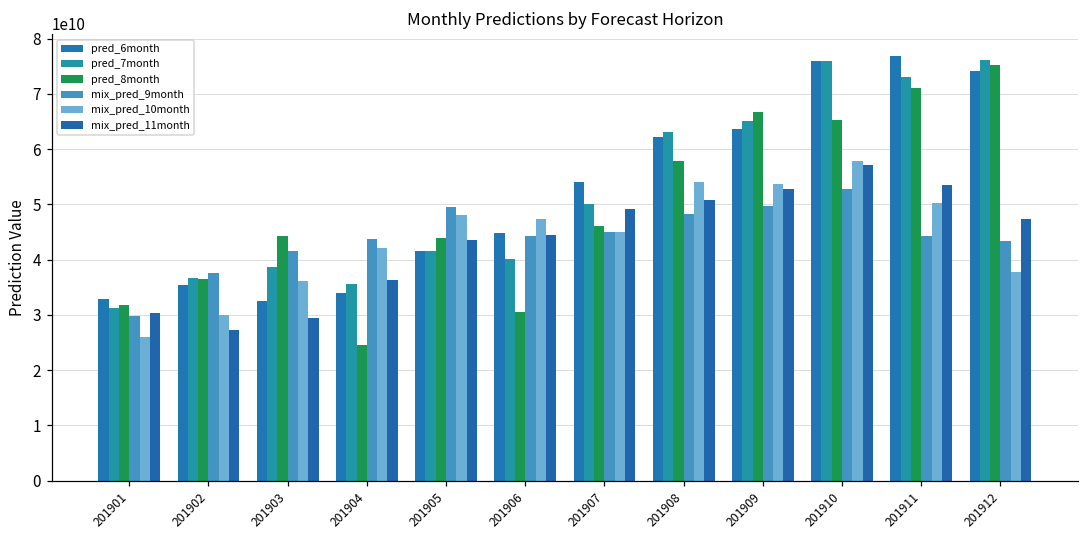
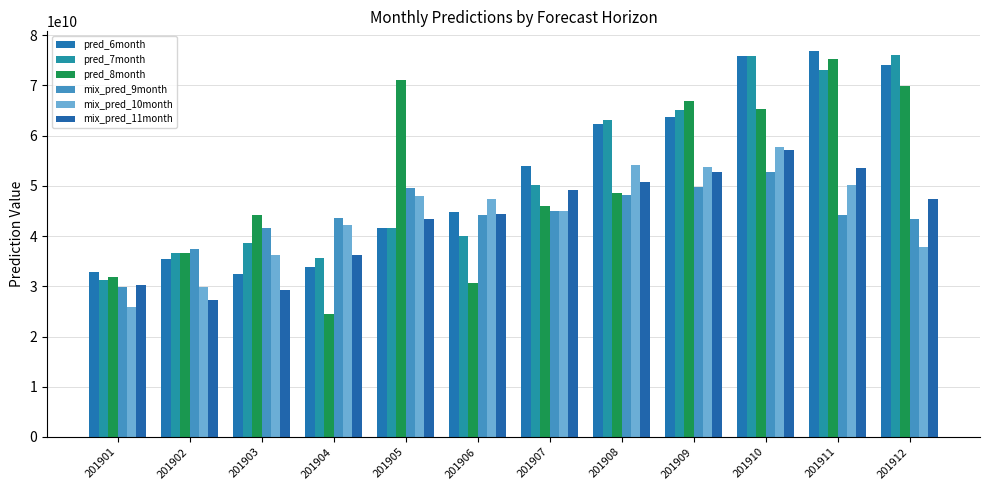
  {
    "pred_8month": {
      "201901": 32000000000,
      "201902": 37000000000,
      "201903": 44000000000,
      "201904": 25000000000,
-     "201905": 44000000000,
+     "201905": 71000000000,
      "201906": 31000000000,
      "201907": 46000000000,
-     "201908": 58000000000,
+     "201908": 49000000000,
      "201909": 67000000000,
      "201910": 65000000000,
-     "201911": 71000000000,
-     "201912": 75000000000
+     "201911": 75000000000,
+     "201912": 70000000000
    }
  }
